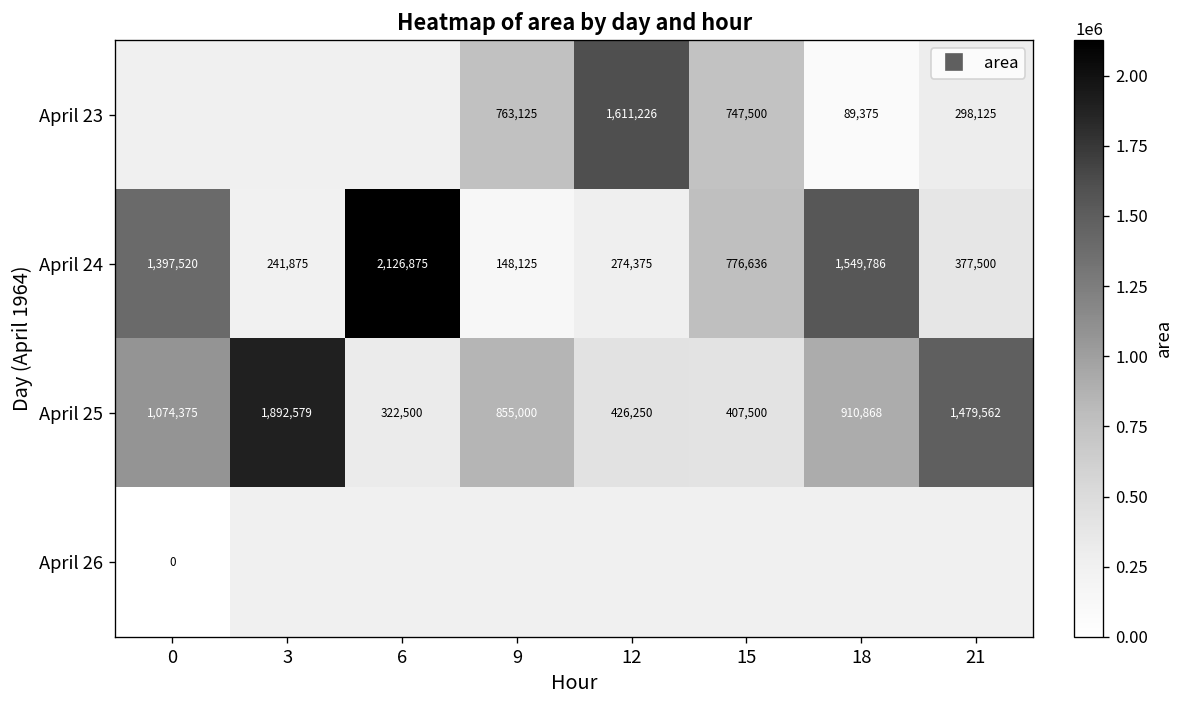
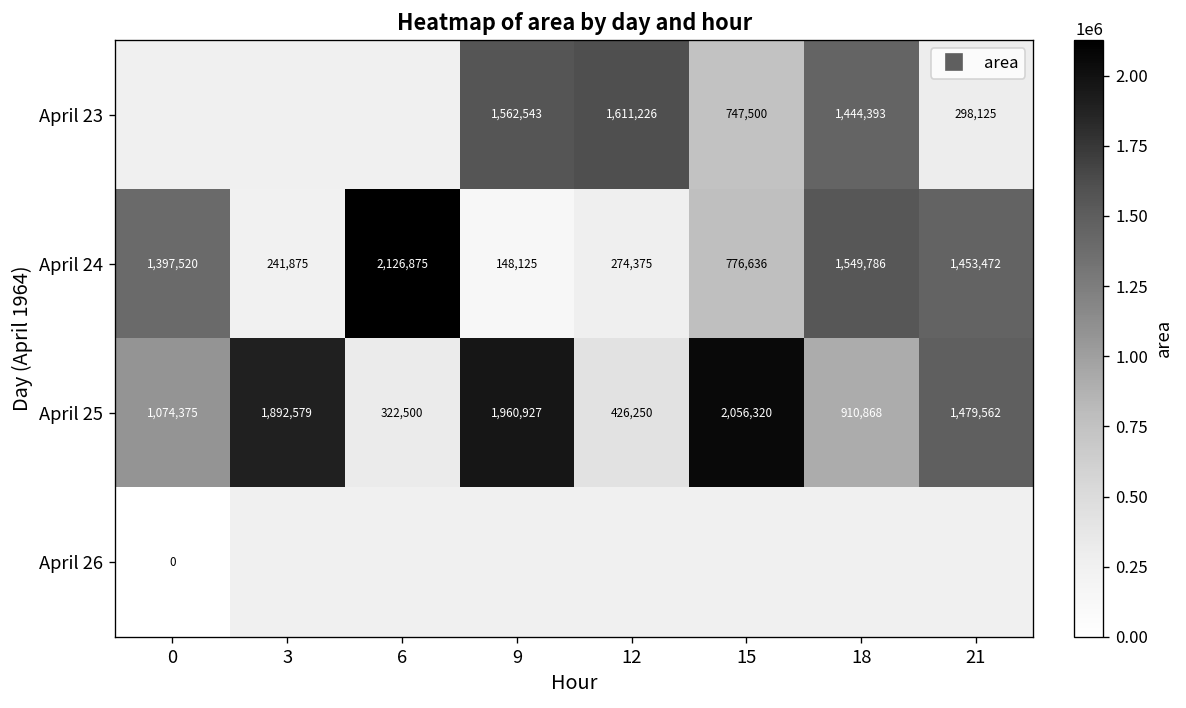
  {
    "April 23": {
-     "9": "763,125",
+     "9": "1,562,543",
      "12": "1,611,226",
      "15": "747,500",
-     "18": "89,375",
+     "18": "1,444,393",
      "21": "298,125"
    },
    "April 24": {
      "0": "1,397,520",
      "3": "241,875",
      "6": "2,126,875",
      "9": "148,125",
      "12": "274,375",
      "15": "776,636",
      "18": "1,549,786",
-     "21": "377,500"
+     "21": "1,453,472"
    },
    "April 25": {
      "0": "1,074,375",
      "3": "1,892,579",
      "6": "322,500",
-     "9": "855,000",
+     "9": "1,960,927",
      "12": "426,250",
-     "15": "407,500",
+     "15": "2,056,320",
      "18": "910,868",
      "21": "1,479,562"
    },
    "April 26": {
      "0": "0"
    }
  }
